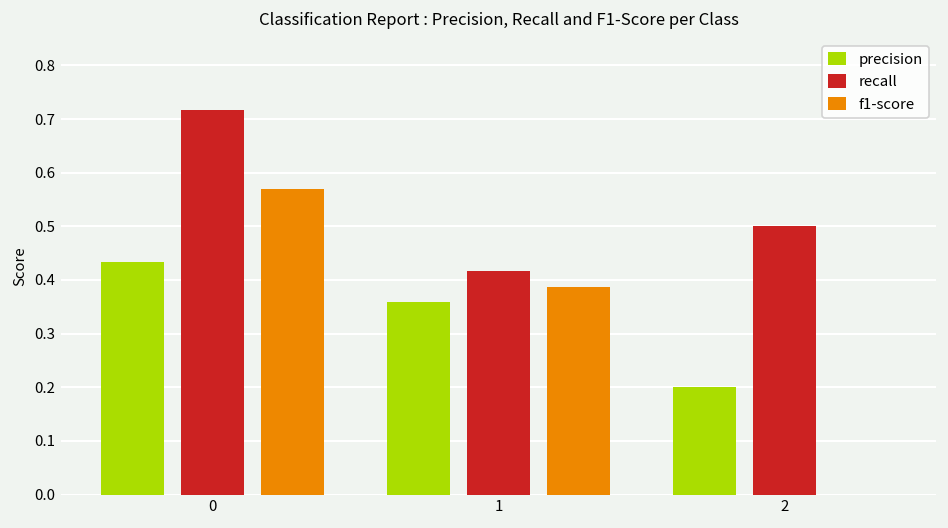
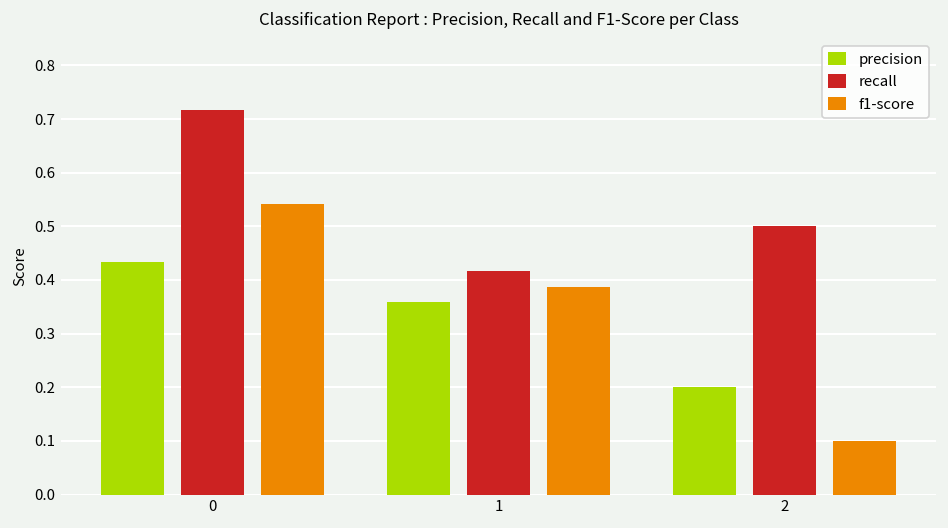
  {
    "precision": {
      "0": 0.43,
      "1": 0.36,
      "2": 0.20
    },
    "recall": {
      "0": 0.72,
      "1": 0.42,
      "2": 0.50
    },
    "f1-score": {
-     "0": 0.57,
+     "0": 0.54,
      "1": 0.39,
-     "2": 0.0
+     "2": 0.1
    }
  }
